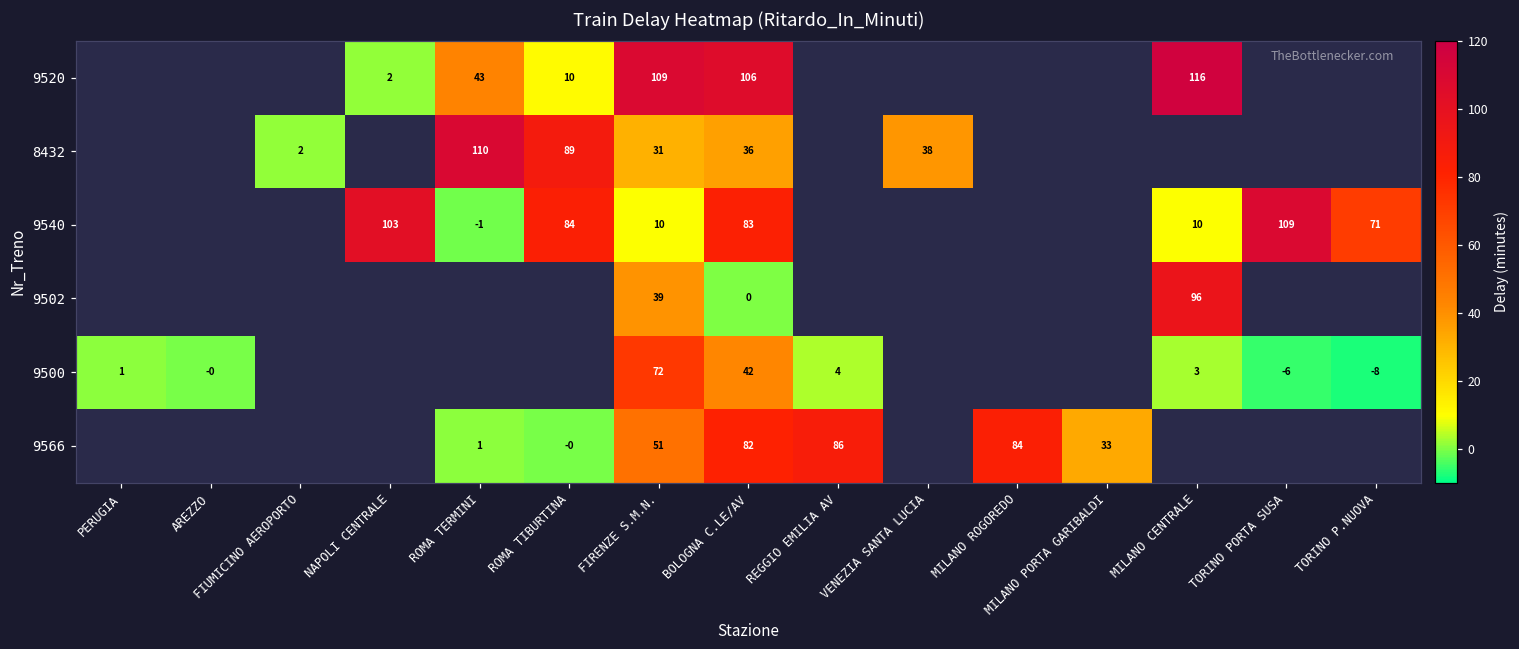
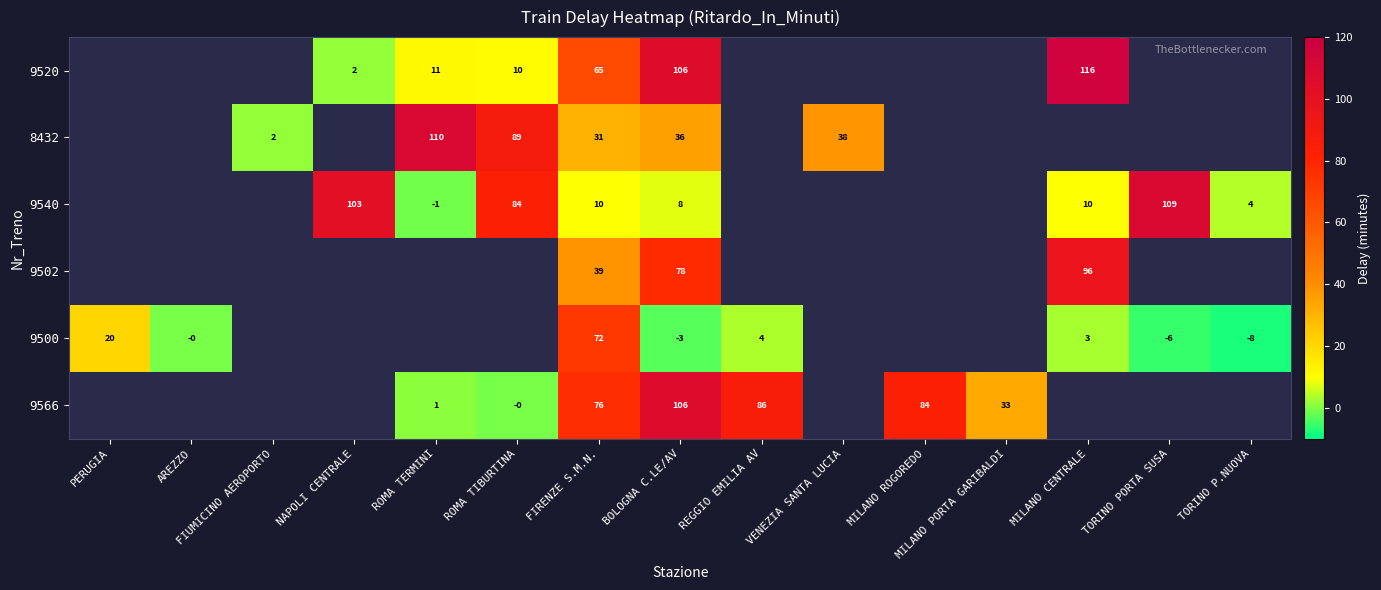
  {
    "9520": {
      "NAPOLI CENTRALE": 2,
-     "ROMA TERMINI": 43,
+     "ROMA TERMINI": 11,
      "ROMA TIBURTINA": 10,
-     "FIRENZE S.M.N.": 109,
+     "FIRENZE S.M.N.": 65,
      "BOLOGNA C.LE/AV": 106,
      "MILANO CENTRALE": 116
    },
    "8432": {
      "FIUMICINO AEROPORTO": 2,
      "ROMA TERMINI": 110,
      "ROMA TIBURTINA": 89,
      "FIRENZE S.M.N.": 31,
      "BOLOGNA C.LE/AV": 36,
      "VENEZIA SANTA LUCIA": 38
    },
    "9540": {
      "NAPOLI CENTRALE": 103,
      "ROMA TERMINI": -1,
      "ROMA TIBURTINA": 84,
      "FIRENZE S.M.N.": 10,
-     "BOLOGNA C.LE/AV": 83,
+     "BOLOGNA C.LE/AV": 8,
      "MILANO CENTRALE": 10,
      "TORINO PORTA SUSA": 109,
-     "TORINO P.NUOVA": 71
+     "TORINO P.NUOVA": 4
    },
    "9502": {
      "FIRENZE S.M.N.": 39,
-     "BOLOGNA C.LE/AV": 0,
+     "BOLOGNA C.LE/AV": 78,
      "MILANO CENTRALE": 96
    },
    "9500": {
-     "PERUGIA": 1,
+     "PERUGIA": 20,
      "AREZZO": -0,
      "FIRENZE S.M.N.": 72,
-     "BOLOGNA C.LE/AV": 42,
+     "BOLOGNA C.LE/AV": -3,
      "REGGIO EMILIA AV": 4,
      "MILANO CENTRALE": 3,
      "TORINO PORTA SUSA": -6,
      "TORINO P.NUOVA": -8
    },
    "9566": {
      "ROMA TERMINI": 1,
      "ROMA TIBURTINA": -0,
-     "FIRENZE S.M.N.": 51,
-     "BOLOGNA C.LE/AV": 82,
+     "FIRENZE S.M.N.": 76,
+     "BOLOGNA C.LE/AV": 106,
      "REGGIO EMILIA AV": 86,
      "MILANO ROGOREDO": 84,
      "MILANO PORTA GARIBALDI": 33
    }
  }
